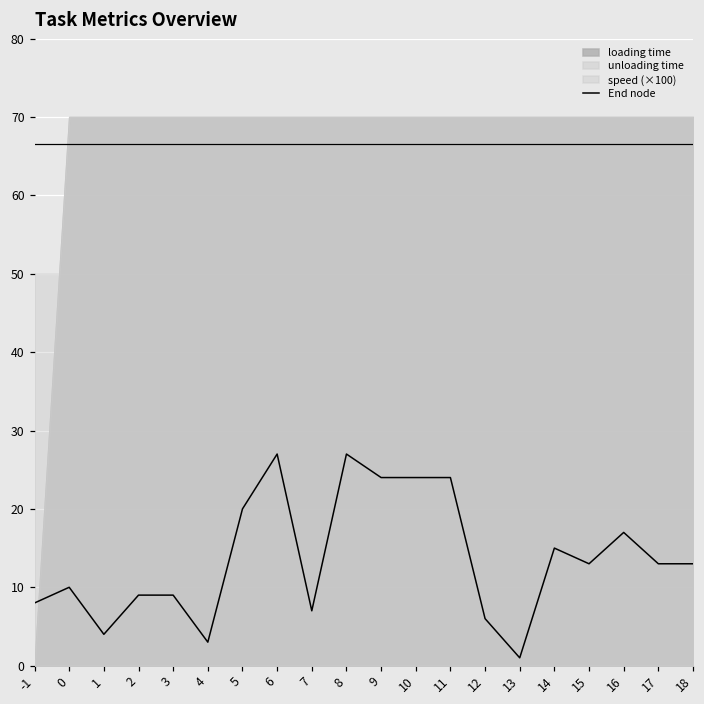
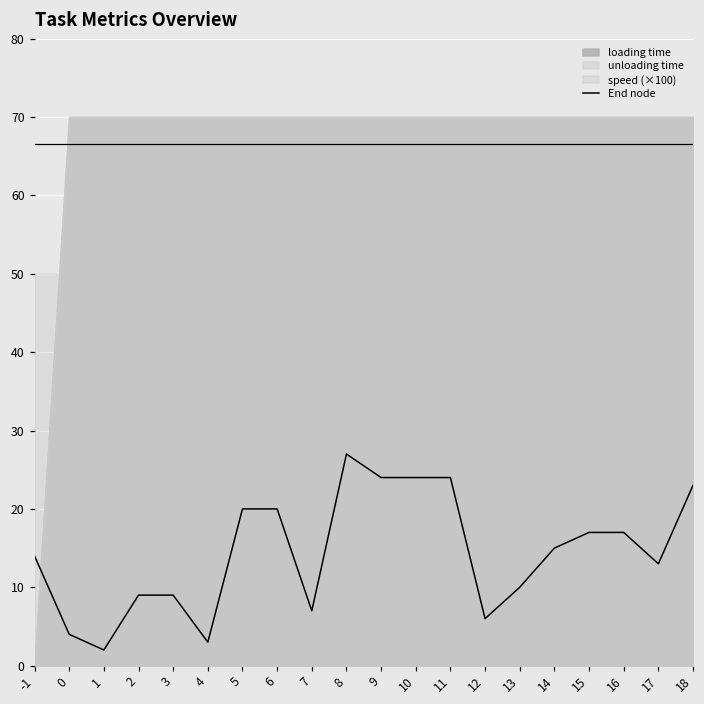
  {
    "End node": {
-     "-1": 8,
-     "0": 10,
-     "1": 4,
+     "-1": 14,
+     "0": 4,
+     "1": 2,
      "2": 9,
      "3": 9,
      "4": 3,
      "5": 20,
-     "6": 27,
+     "6": 20,
      "7": 7,
      "8": 27,
      "9": 24,
      "10": 24,
      "11": 24,
      "12": 6,
-     "13": 1,
+     "13": 10,
      "14": 15,
-     "15": 13,
+     "15": 17,
      "16": 17,
      "17": 13,
-     "18": 13
+     "18": 23
    }
  }
